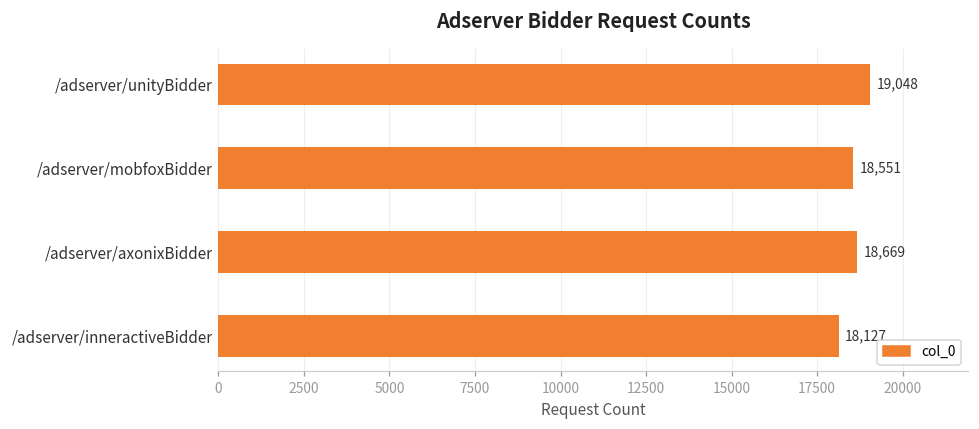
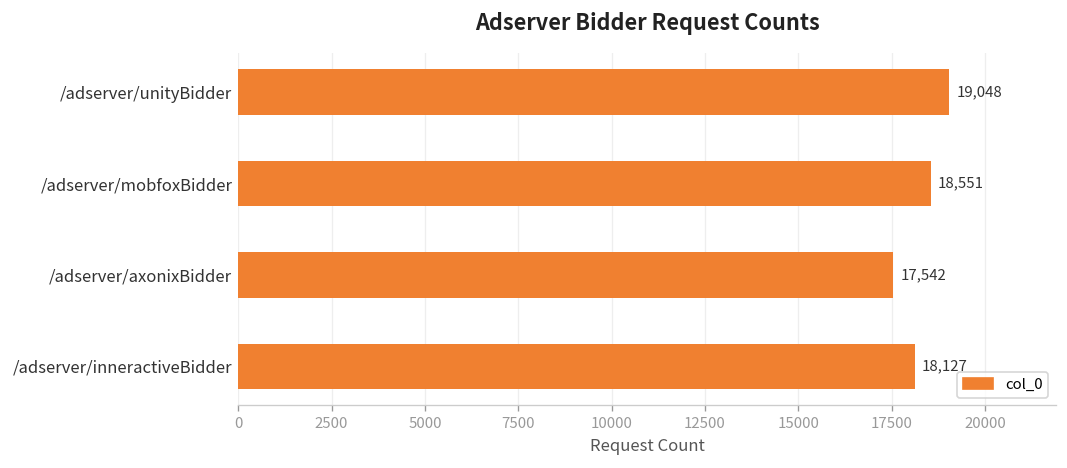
  {
    "/adserver/unityBidder": "19,048",
    "/adserver/mobfoxBidder": "18,551",
-   "/adserver/axonixBidder": "18,669"
+   "/adserver/axonixBidder": "17,542"
  }
